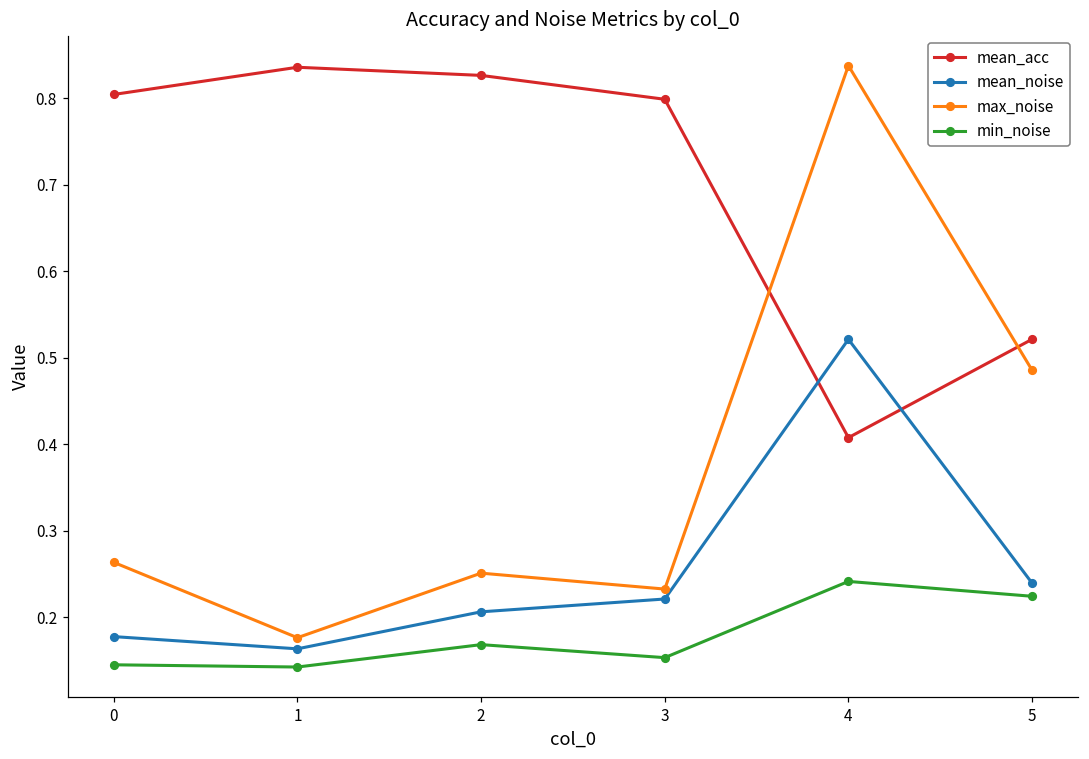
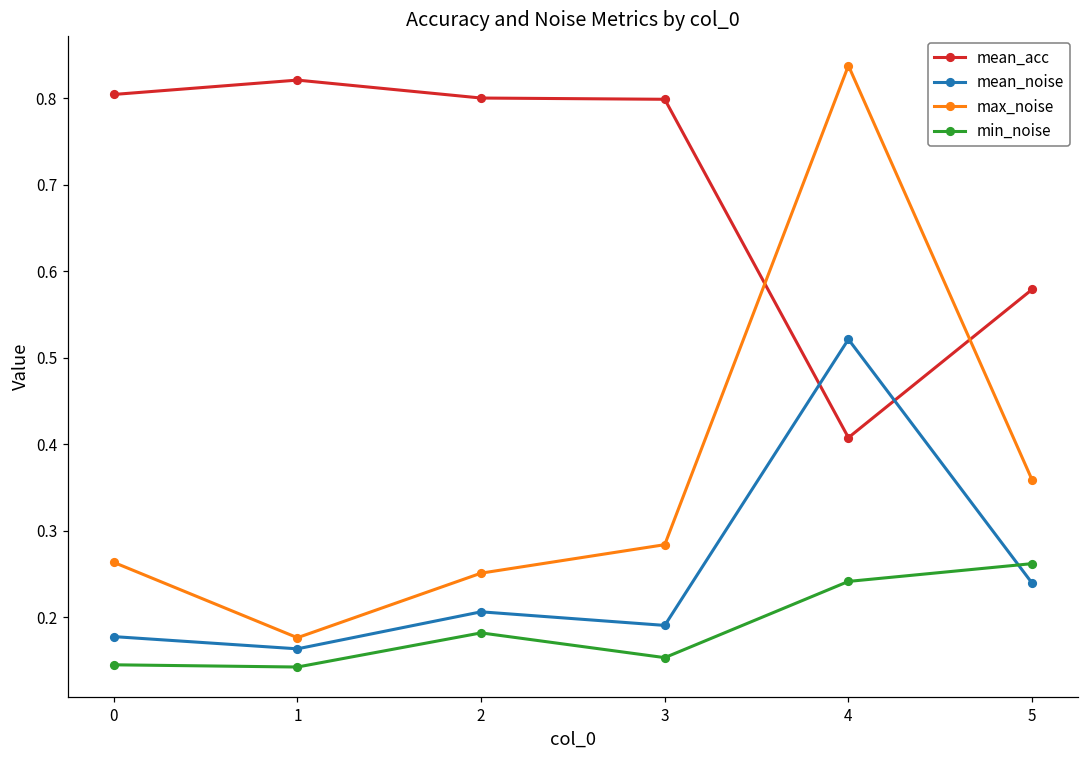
  {
    "mean_acc": {
      "0": 0.80,
-     "1": 0.84,
-     "2": 0.83,
+     "1": 0.82,
+     "2": 0.80,
      "3": 0.80,
      "4": 0.41,
-     "5": 0.52
+     "5": 0.58
    },
    "mean_noise": {
      "0": 0.18,
      "1": 0.16,
      "2": 0.21,
-     "3": 0.22,
+     "3": 0.19,
      "4": 0.52,
      "5": 0.24
    },
    "max_noise": {
      "0": 0.26,
      "1": 0.18,
      "2": 0.25,
-     "3": 0.23,
+     "3": 0.28,
      "4": 0.84,
-     "5": 0.49
+     "5": 0.36
    },
    "min_noise": {
      "0": 0.15,
      "1": 0.14,
-     "2": 0.17,
+     "2": 0.18,
      "3": 0.15,
      "4": 0.24,
-     "5": 0.22
+     "5": 0.26
    }
  }
